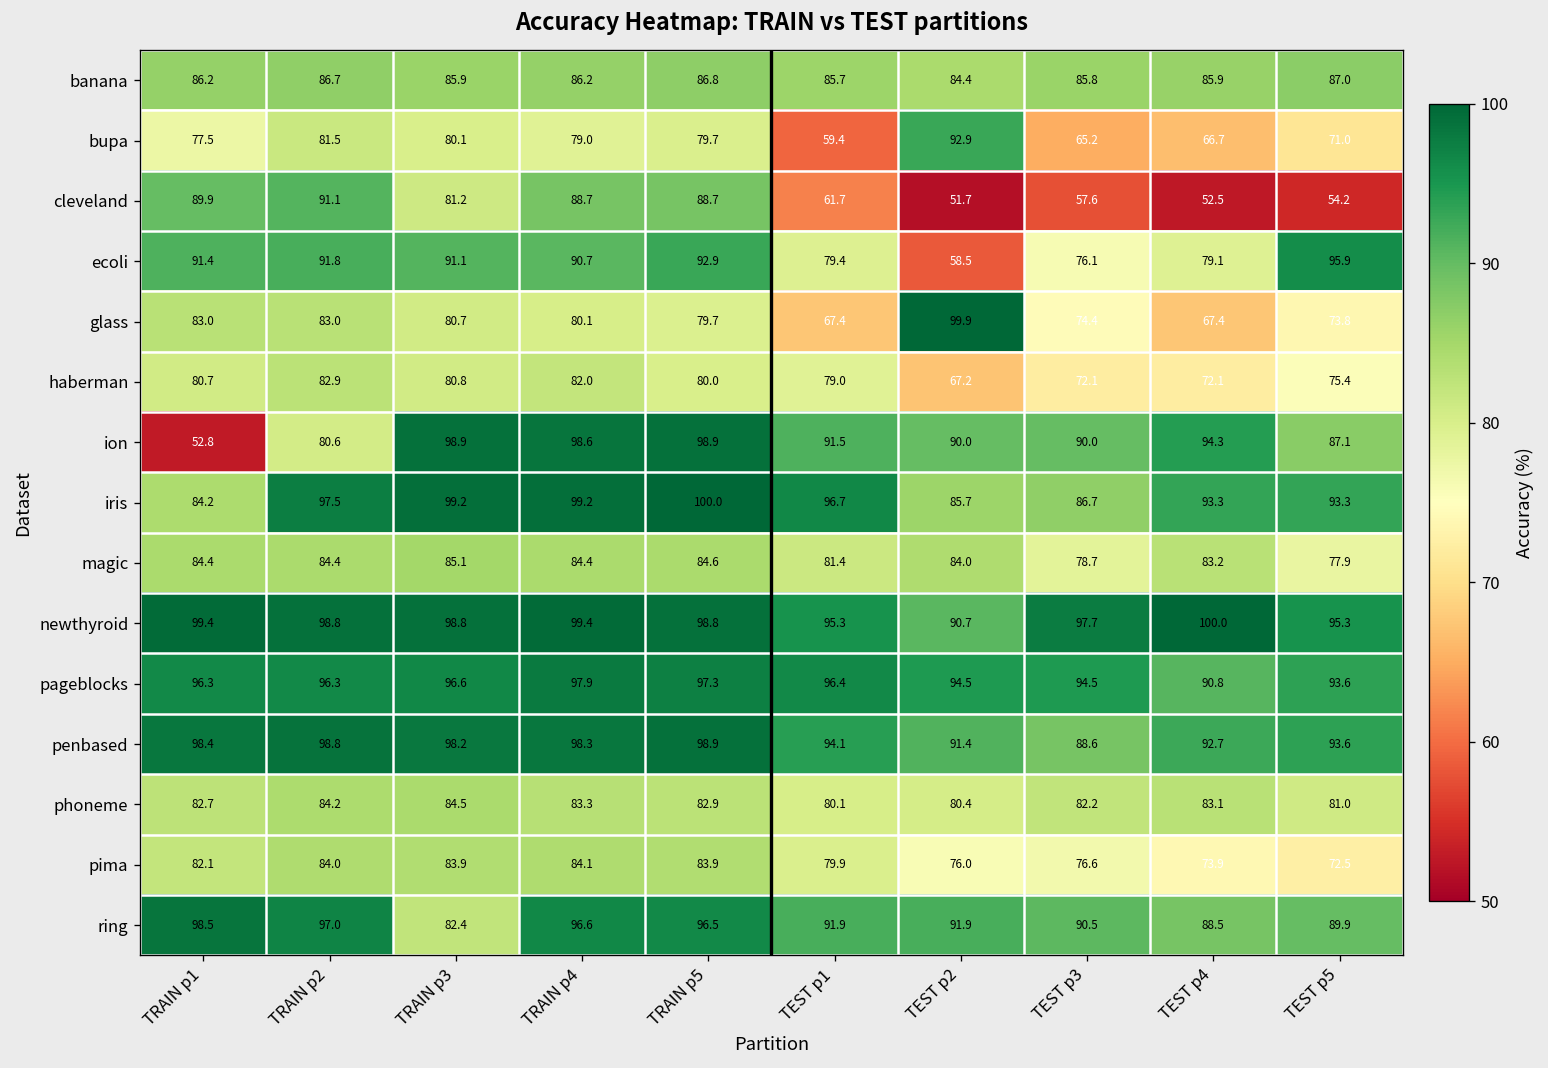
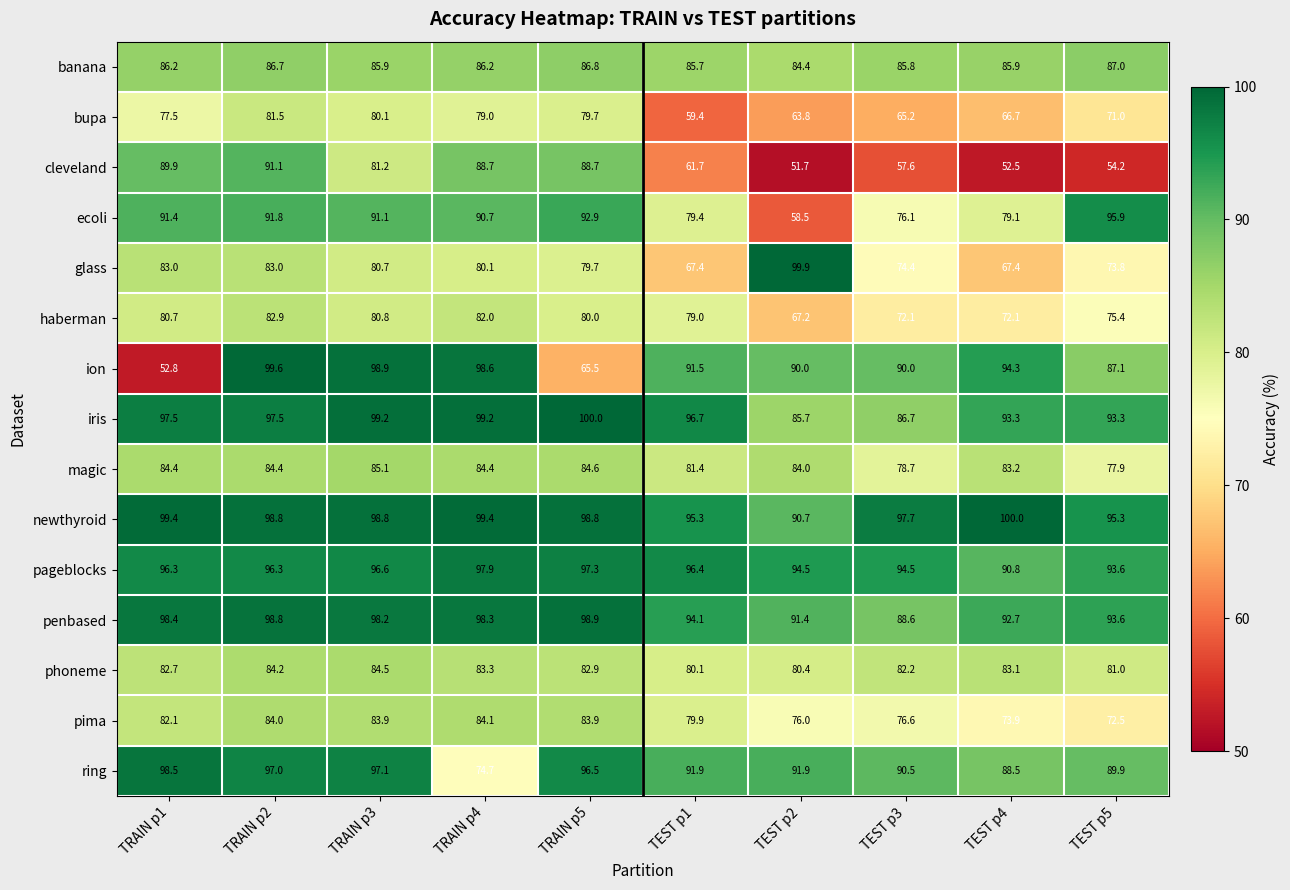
  {
    "banana": {
      "TRAIN p1": 86.2,
      "TRAIN p2": 86.7,
      "TRAIN p3": 85.9,
      "TRAIN p4": 86.2,
      "TRAIN p5": 86.8,
      "TEST p1": 85.7,
      "TEST p2": 84.4,
      "TEST p3": 85.8,
      "TEST p4": 85.9,
      "TEST p5": 87.0
    },
    "bupa": {
      "TRAIN p1": 77.5,
      "TRAIN p2": 81.5,
      "TRAIN p3": 80.1,
      "TRAIN p4": 79.0,
      "TRAIN p5": 79.7,
      "TEST p1": 59.4,
-     "TEST p2": 92.9,
+     "TEST p2": 63.8,
      "TEST p3": 65.2,
      "TEST p4": 66.7,
      "TEST p5": 71.0
    },
    "cleveland": {
      "TRAIN p1": 89.9,
      "TRAIN p2": 91.1,
      "TRAIN p3": 81.2,
      "TRAIN p4": 88.7,
      "TRAIN p5": 88.7,
      "TEST p1": 61.7,
      "TEST p2": 51.7,
      "TEST p3": 57.6,
      "TEST p4": 52.5,
      "TEST p5": 54.2
    },
    "ecoli": {
      "TRAIN p1": 91.4,
      "TRAIN p2": 91.8,
      "TRAIN p3": 91.1,
      "TRAIN p4": 90.7,
      "TRAIN p5": 92.9,
      "TEST p1": 79.4,
      "TEST p2": 58.5,
      "TEST p3": 76.1,
      "TEST p4": 79.1,
      "TEST p5": 95.9
    },
    "glass": {
      "TRAIN p1": 83.0,
      "TRAIN p2": 83.0,
      "TRAIN p3": 80.7,
      "TRAIN p4": 80.1,
      "TRAIN p5": 79.7,
      "TEST p1": 67.4,
      "TEST p2": 99.9,
      "TEST p3": 74.4,
      "TEST p4": 67.4,
      "TEST p5": 73.8
    },
    "haberman": {
      "TRAIN p1": 80.7,
      "TRAIN p2": 82.9,
      "TRAIN p3": 80.8,
      "TRAIN p4": 82.0,
      "TRAIN p5": 80.0,
      "TEST p1": 79.0,
      "TEST p2": 67.2,
      "TEST p3": 72.1,
      "TEST p4": 72.1,
      "TEST p5": 75.4
    },
    "ion": {
      "TRAIN p1": 52.8,
-     "TRAIN p2": 80.6,
+     "TRAIN p2": 99.6,
      "TRAIN p3": 98.9,
      "TRAIN p4": 98.6,
-     "TRAIN p5": 98.9,
+     "TRAIN p5": 65.5,
      "TEST p1": 91.5,
      "TEST p2": 90.0,
      "TEST p3": 90.0,
      "TEST p4": 94.3,
      "TEST p5": 87.1
    },
    "iris": {
-     "TRAIN p1": 84.2,
+     "TRAIN p1": 97.5,
      "TRAIN p2": 97.5,
      "TRAIN p3": 99.2,
      "TRAIN p4": 99.2,
      "TRAIN p5": 100.0,
      "TEST p1": 96.7,
      "TEST p2": 85.7,
      "TEST p3": 86.7,
      "TEST p4": 93.3,
      "TEST p5": 93.3
    },
    "magic": {
      "TRAIN p1": 84.4,
      "TRAIN p2": 84.4,
      "TRAIN p3": 85.1,
      "TRAIN p4": 84.4,
      "TRAIN p5": 84.6,
      "TEST p1": 81.4,
      "TEST p2": 84.0,
      "TEST p3": 78.7,
      "TEST p4": 83.2,
      "TEST p5": 77.9
    },
    "newthyroid": {
      "TRAIN p1": 99.4,
      "TRAIN p2": 98.8,
      "TRAIN p3": 98.8,
      "TRAIN p4": 99.4,
      "TRAIN p5": 98.8,
      "TEST p1": 95.3,
      "TEST p2": 90.7,
      "TEST p3": 97.7,
      "TEST p4": 100.0,
      "TEST p5": 95.3
    },
    "pageblocks": {
      "TRAIN p1": 96.3,
      "TRAIN p2": 96.3,
      "TRAIN p3": 96.6,
      "TRAIN p4": 97.9,
      "TRAIN p5": 97.3,
      "TEST p1": 96.4,
      "TEST p2": 94.5,
      "TEST p3": 94.5,
      "TEST p4": 90.8,
      "TEST p5": 93.6
    },
    "penbased": {
      "TRAIN p1": 98.4,
      "TRAIN p2": 98.8,
      "TRAIN p3": 98.2,
      "TRAIN p4": 98.3,
      "TRAIN p5": 98.9,
      "TEST p1": 94.1,
      "TEST p2": 91.4,
      "TEST p3": 88.6,
      "TEST p4": 92.7,
      "TEST p5": 93.6
    },
    "phoneme": {
      "TRAIN p1": 82.7,
      "TRAIN p2": 84.2,
      "TRAIN p3": 84.5,
      "TRAIN p4": 83.3,
      "TRAIN p5": 82.9,
      "TEST p1": 80.1,
      "TEST p2": 80.4,
      "TEST p3": 82.2,
      "TEST p4": 83.1,
      "TEST p5": 81.0
    },
    "pima": {
      "TRAIN p1": 82.1,
      "TRAIN p2": 84.0,
      "TRAIN p3": 83.9,
      "TRAIN p4": 84.1,
      "TRAIN p5": 83.9,
      "TEST p1": 79.9,
      "TEST p2": 76.0,
      "TEST p3": 76.6,
      "TEST p4": 73.9,
      "TEST p5": 72.5
    },
    "ring": {
      "TRAIN p1": 98.5,
      "TRAIN p2": 97.0,
-     "TRAIN p3": 82.4,
-     "TRAIN p4": 96.6,
+     "TRAIN p3": 97.1,
+     "TRAIN p4": 74.7,
      "TRAIN p5": 96.5,
      "TEST p1": 91.9,
      "TEST p2": 91.9,
      "TEST p3": 90.5,
      "TEST p4": 88.5,
      "TEST p5": 89.9
    }
  }
